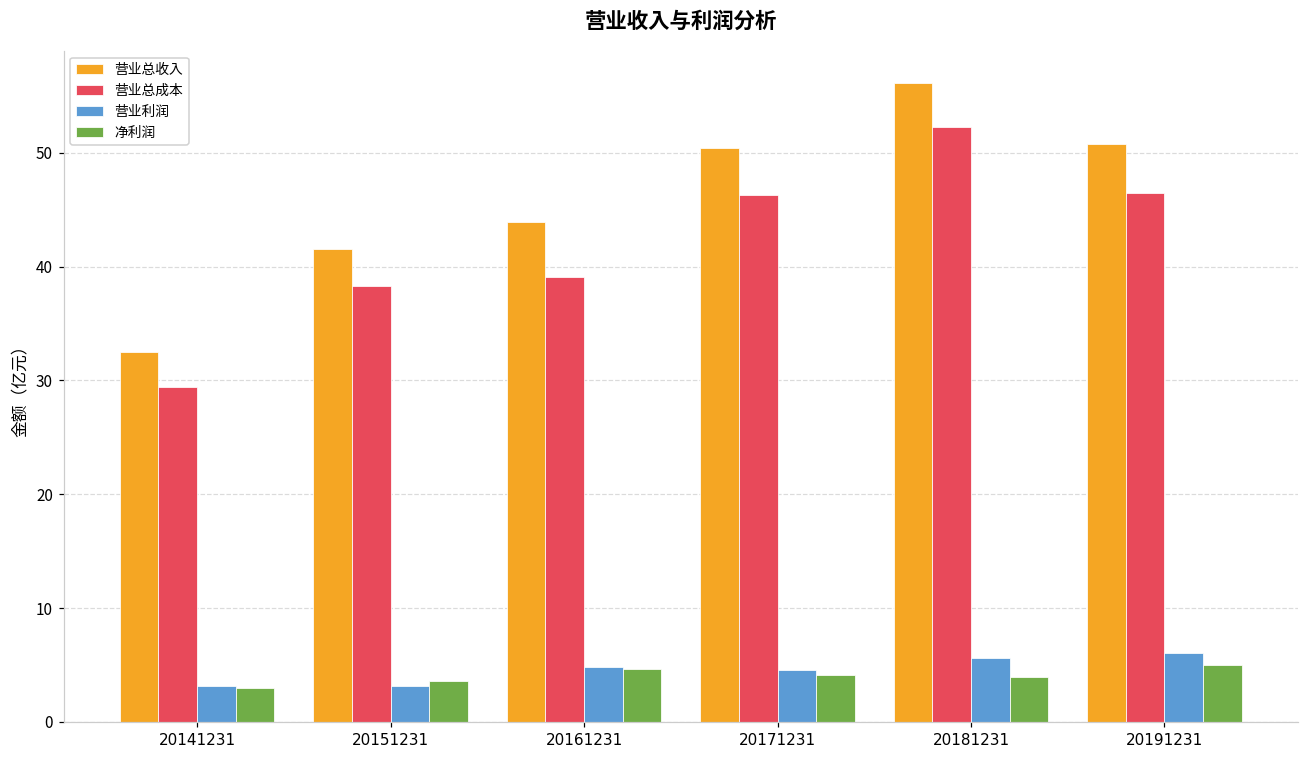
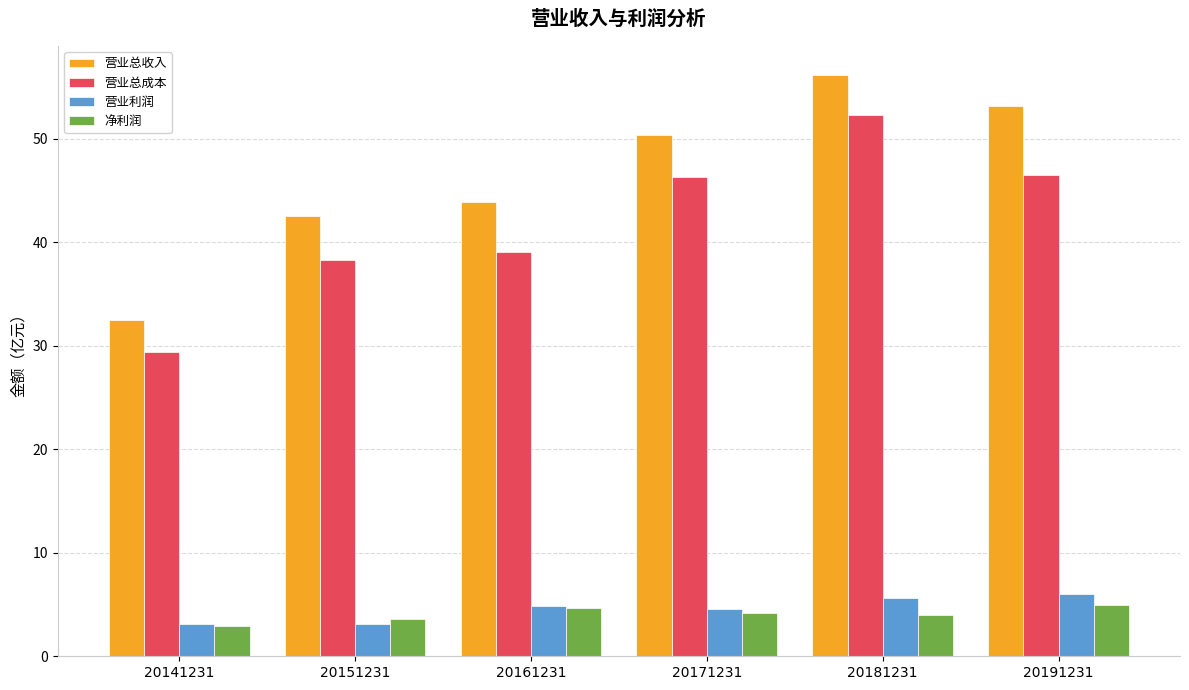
  {
    "营业总收入": {
      "20141231": 32.5,
-     "20151231": 41.6,
+     "20151231": 42.6,
      "20161231": 43.9,
      "20171231": 50.4,
      "20181231": 56.2,
-     "20191231": 50.8
+     "20191231": 53.2
    },
    "营业总成本": {
      "20141231": 29.4,
      "20151231": 38.3,
      "20161231": 39.1,
      "20171231": 46.3,
      "20181231": 52.3,
      "20191231": 46.5
    },
    "营业利润": {
      "20141231": 3.1,
      "20151231": 3.1,
      "20161231": 4.9,
      "20171231": 4.5,
      "20181231": 5.6,
      "20191231": 6.0
    },
    "净利润": {
      "20141231": 2.9,
      "20151231": 3.6,
      "20161231": 4.6,
      "20171231": 4.1,
      "20181231": 4.0,
      "20191231": 5.0
    }
  }
